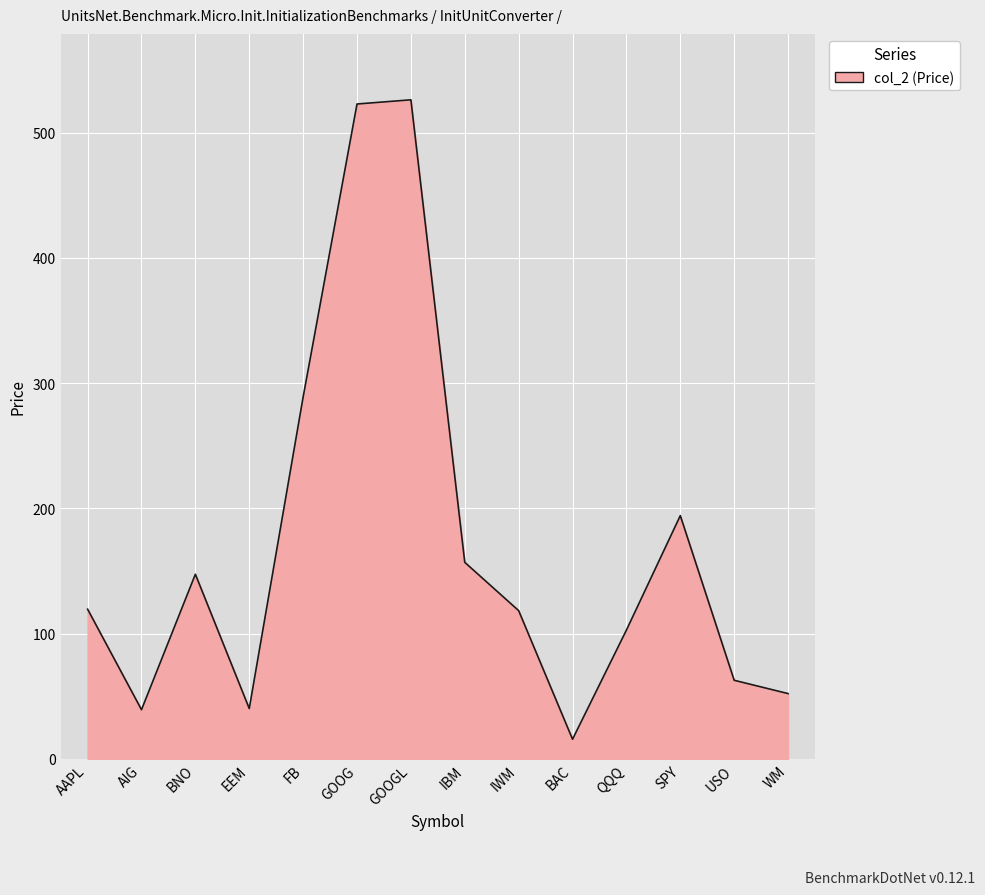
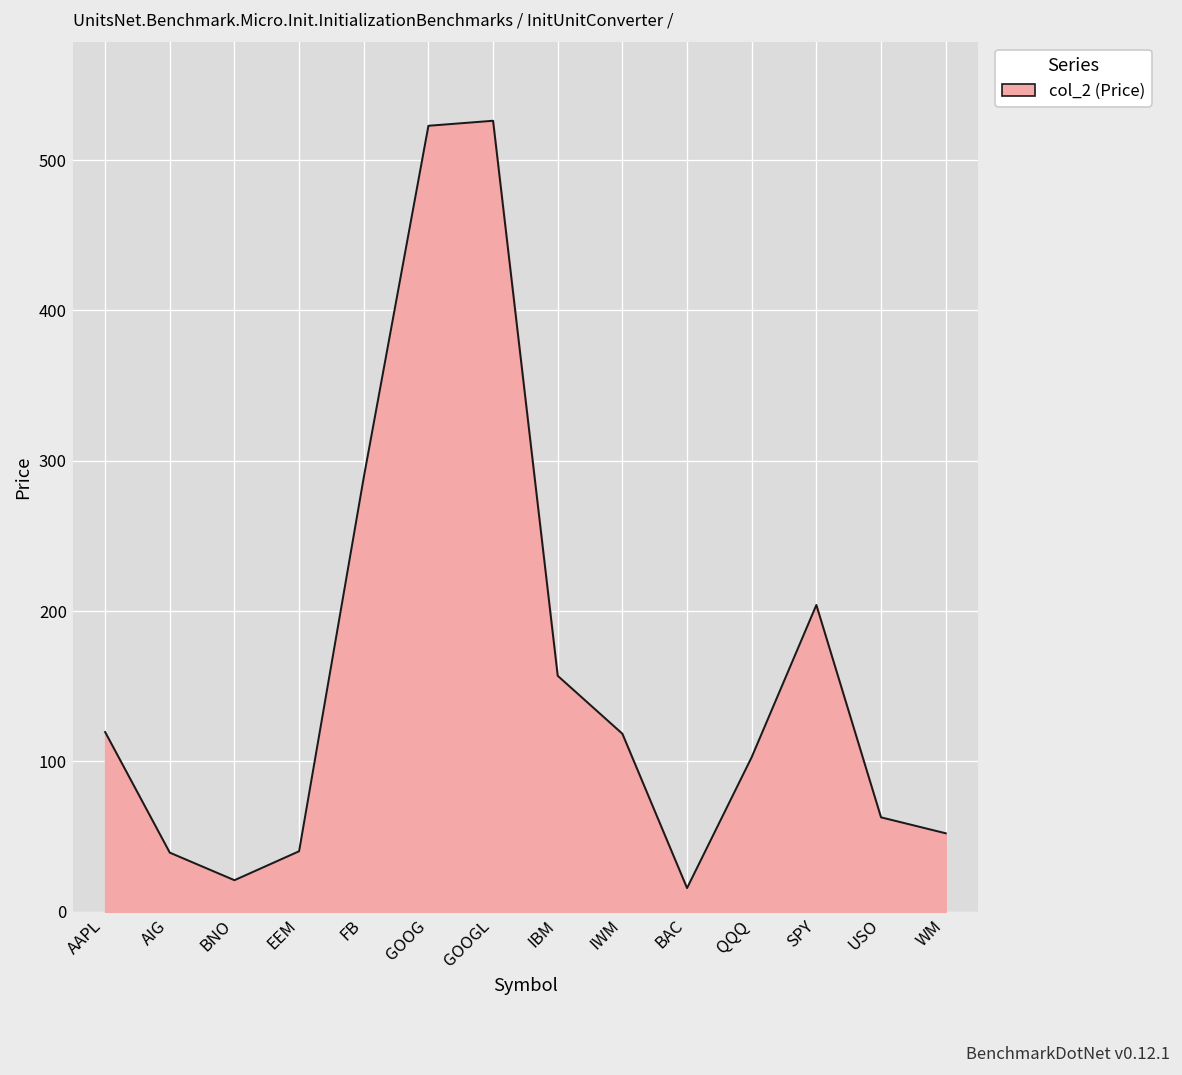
  {
    "AAPL": 120,
    "AIG": 39,
-   "BNO": 147,
+   "BNO": 21,
    "EEM": 40,
    "FB": 289,
    "GOOG": 523,
    "GOOGL": 526,
    "IBM": 157,
    "IWM": 118,
    "BAC": 16,
    "QQQ": 103,
-   "SPY": 194,
+   "SPY": 204,
    "USO": 63,
    "WM": 52
  }
